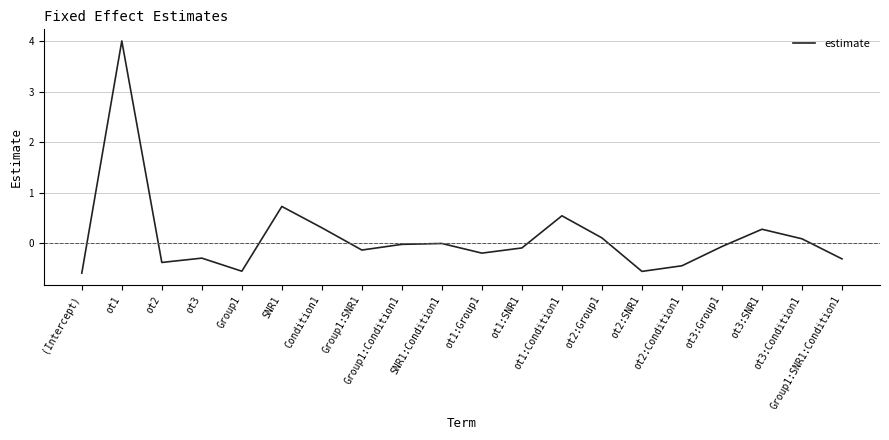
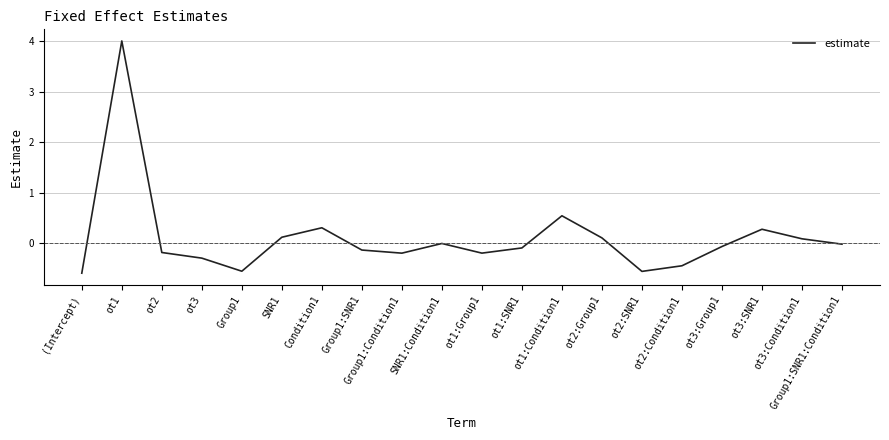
  {
    "(Intercept)": -0.6,
    "ot1": 4.0,
-   "ot2": -0.4,
+   "ot2": -0.2,
    "ot3": -0.3,
    "Group1": -0.6,
-   "SNR1": 0.7,
+   "SNR1": 0.1,
    "Condition1": 0.3,
    "Group1:SNR1": -0.1,
-   "Group1:Condition1": 0.0,
+   "Group1:Condition1": -0.2,
    "SNR1:Condition1": 0.0,
    "ot1:Group1": -0.2,
    "ot1:SNR1": -0.1,
    "ot1:Condition1": 0.5,
    "ot2:Group1": 0.1,
    "ot2:SNR1": -0.6,
    "ot2:Condition1": -0.5,
    "ot3:Group1": -0.1,
    "ot3:SNR1": 0.3,
    "ot3:Condition1": 0.1,
-   "Group1:SNR1:Condition1": -0.3
+   "Group1:SNR1:Condition1": 0.0
  }
